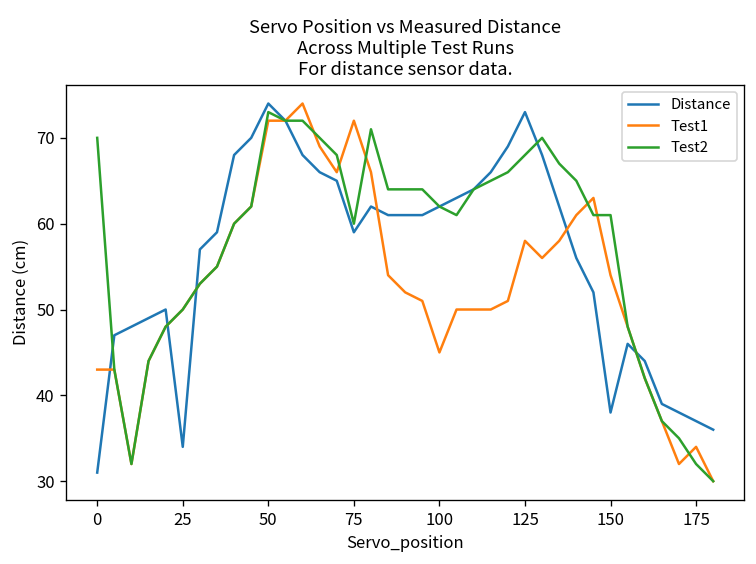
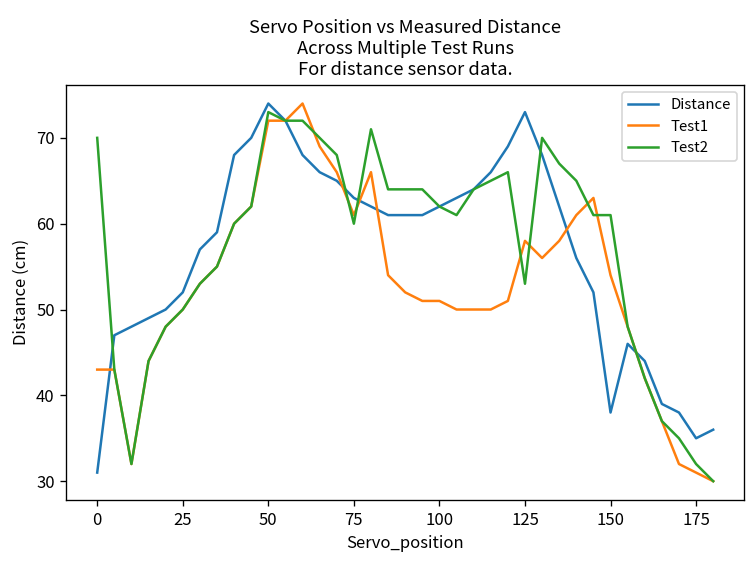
  {
    "Distance": {
      "0": 31,
-     "25": 34,
+     "25": 52,
      "50": 74,
-     "75": 59,
+     "75": 63,
      "125": 73,
      "150": 38,
-     "175": 37
+     "175": 35
    },
    "Test1": {
      "0": 43,
      "50": 72,
-     "75": 72,
-     "100": 45,
+     "75": 61,
+     "100": 51,
      "125": 58,
      "150": 54,
-     "175": 34
+     "175": 31
    },
    "Test2": {
      "0": 70,
      "50": 73,
      "75": 60,
-     "125": 68,
+     "125": 53,
      "150": 61,
      "175": 32
    }
  }
